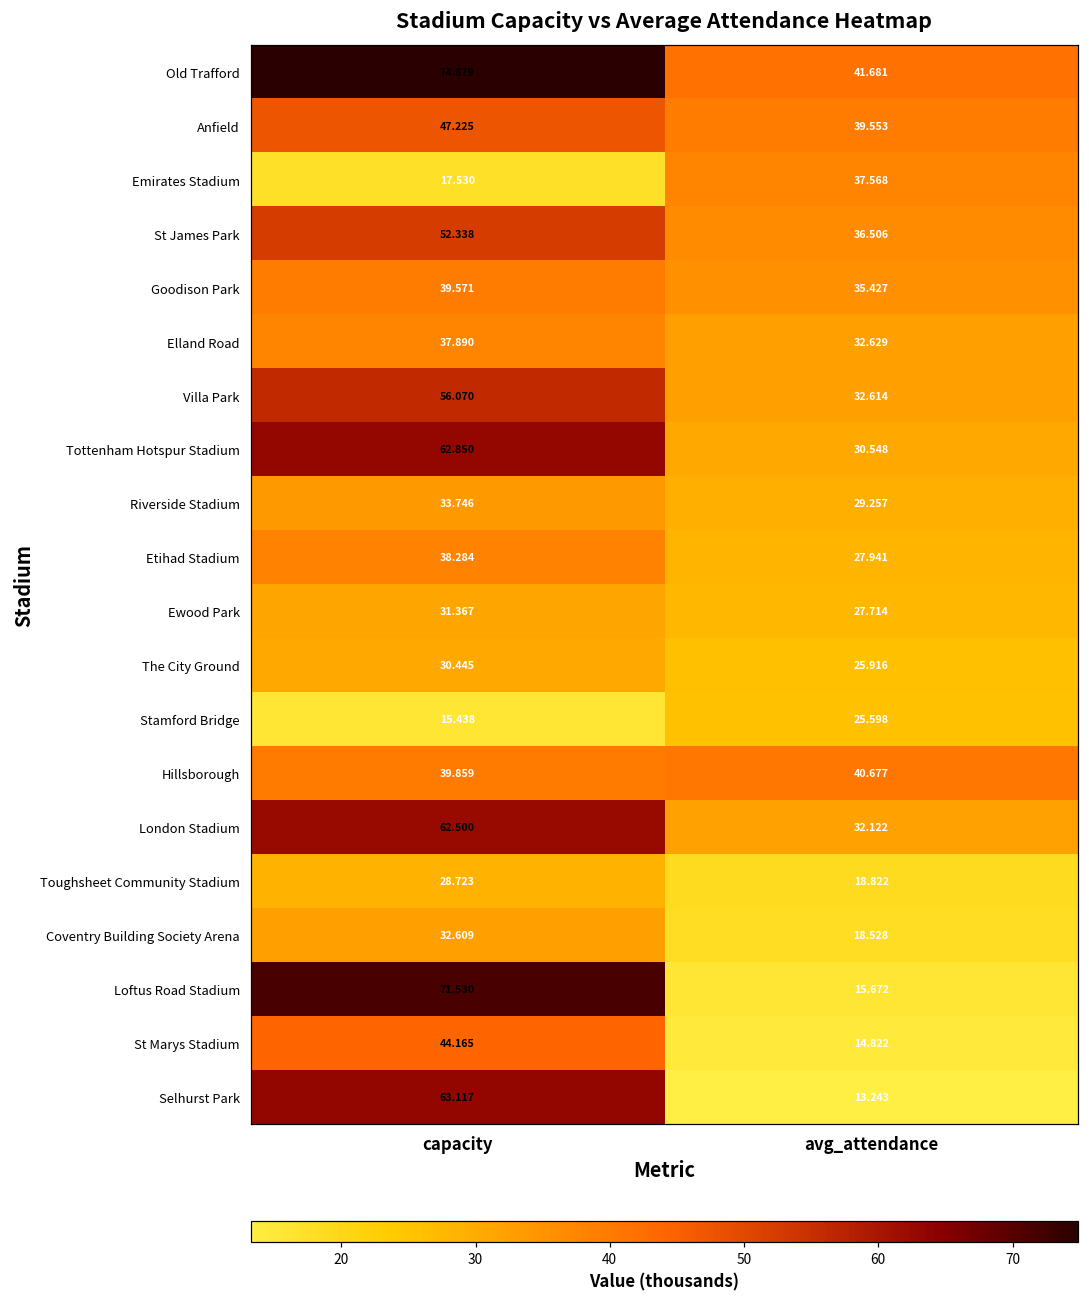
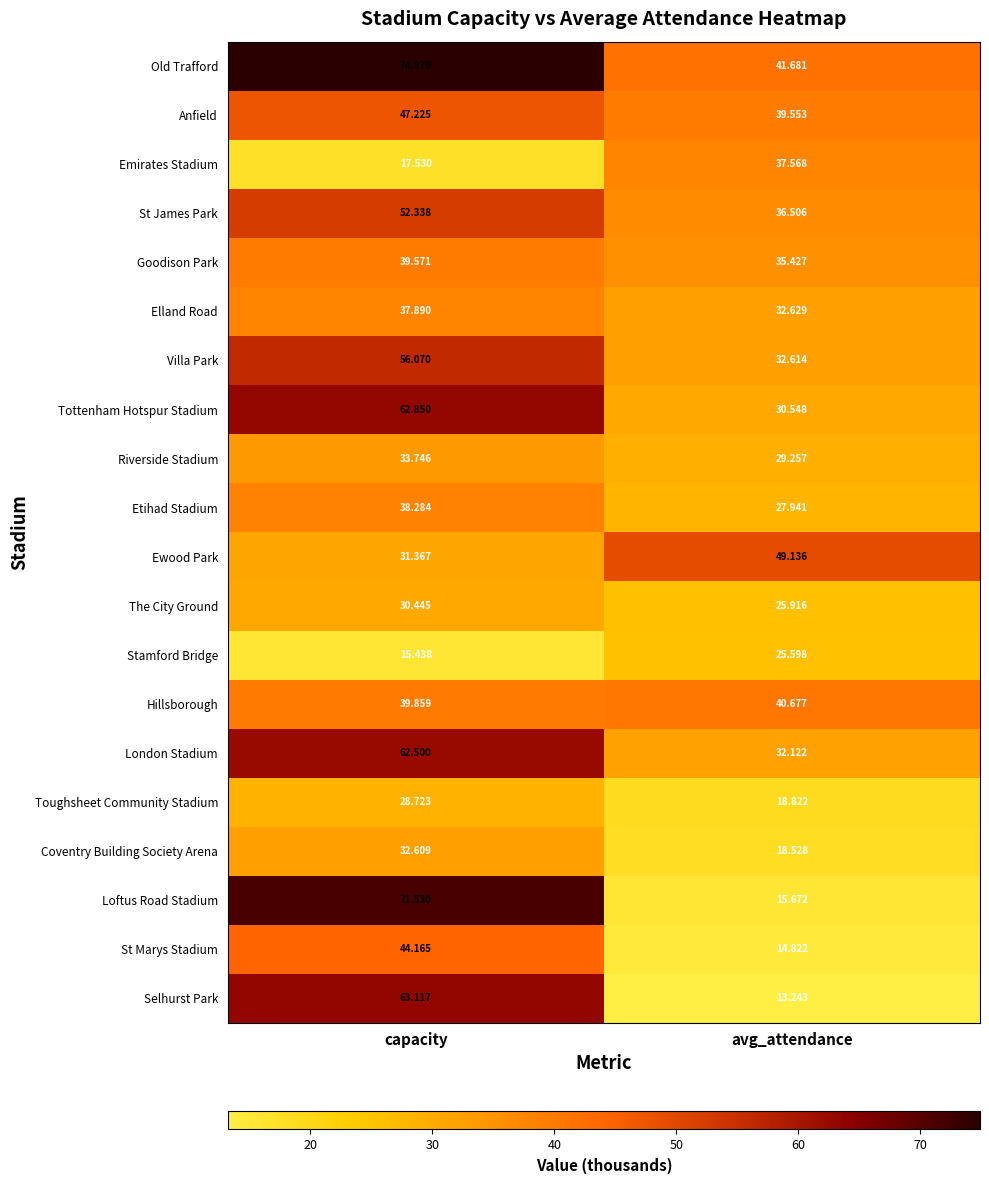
  {
    "Old Trafford": {
      "avg_attendance": 41.681
    },
    "Anfield": {
      "capacity": 47.225,
      "avg_attendance": 39.553
    },
    "Emirates Stadium": {
      "capacity": 17.530,
      "avg_attendance": 37.568
    },
    "St James Park": {
      "capacity": 52.338,
      "avg_attendance": 36.506
    },
    "Goodison Park": {
      "capacity": 39.571,
      "avg_attendance": 35.427
    },
    "Elland Road": {
      "capacity": 37.890,
      "avg_attendance": 32.629
    },
    "Villa Park": {
      "capacity": 56.070,
      "avg_attendance": 32.614
    },
    "Tottenham Hotspur Stadium": {
      "capacity": 62.850,
      "avg_attendance": 30.548
    },
    "Riverside Stadium": {
      "capacity": 33.746,
      "avg_attendance": 29.257
    },
    "Etihad Stadium": {
      "capacity": 38.284,
      "avg_attendance": 27.941
    },
    "Ewood Park": {
      "capacity": 31.367,
-     "avg_attendance": 27.714
+     "avg_attendance": 49.136
    },
    "The City Ground": {
      "capacity": 30.445,
      "avg_attendance": 25.916
    },
    "Stamford Bridge": {
      "capacity": 15.438,
      "avg_attendance": 25.598
    },
    "Hillsborough": {
      "capacity": 39.859,
      "avg_attendance": 40.677
    },
    "London Stadium": {
      "capacity": 62.500,
      "avg_attendance": 32.122
    },
    "Toughsheet Community Stadium": {
      "capacity": 28.723,
      "avg_attendance": 18.822
    },
    "Coventry Building Society Arena": {
      "capacity": 32.609,
      "avg_attendance": 18.528
    },
    "Loftus Road Stadium": {
      "capacity": 71.530,
      "avg_attendance": 15.672
    },
    "St Marys Stadium": {
      "capacity": 44.165,
      "avg_attendance": 14.822
    },
    "Selhurst Park": {
      "capacity": 63.117,
      "avg_attendance": 13.243
    }
  }
